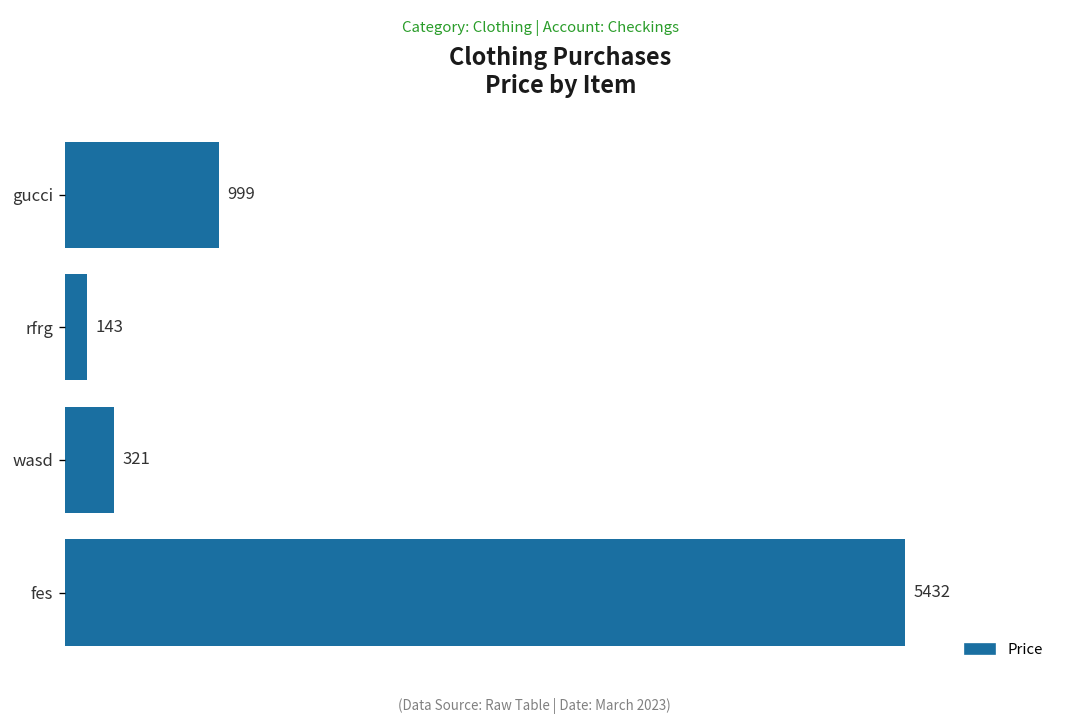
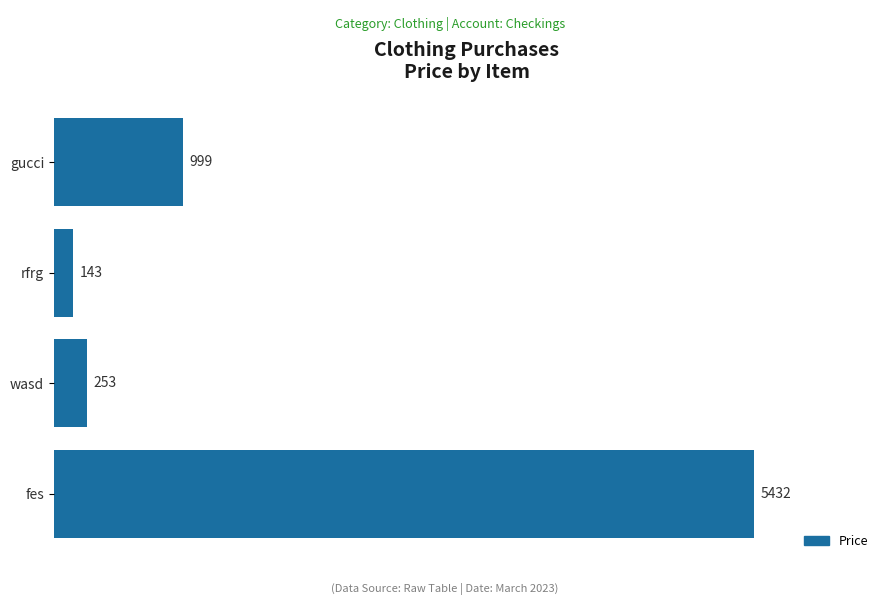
  {
    "gucci": 999,
-   "wasd": 321,
+   "wasd": 253,
    "fes": 5432
  }
